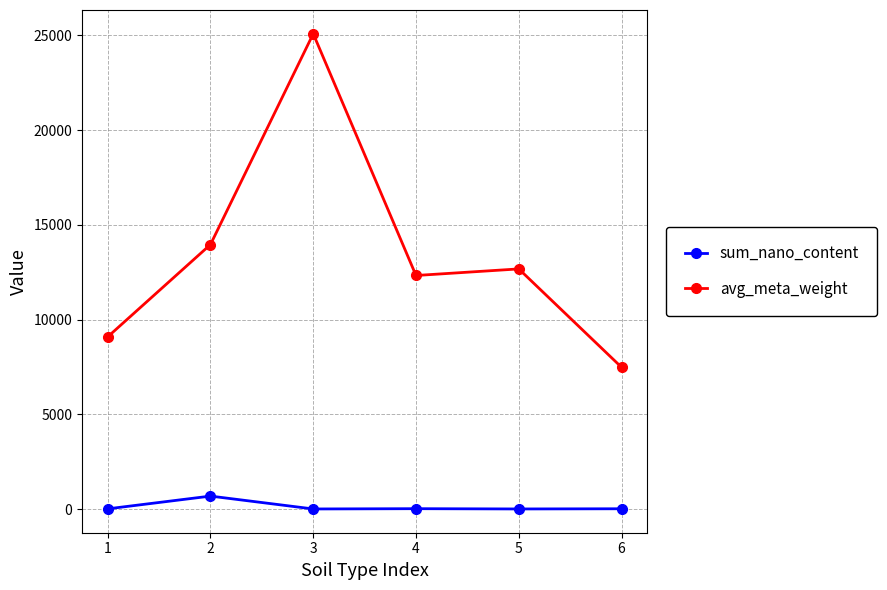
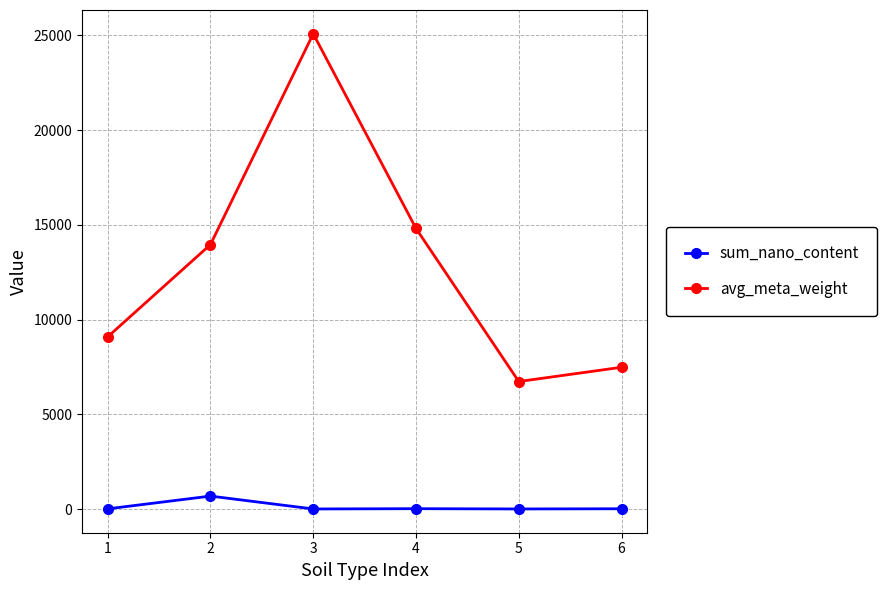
  {
    "sum_nano_content": {
      "1": 0,
      "2": 700,
      "3": 0,
      "4": 0,
      "5": 0,
      "6": 0
    },
    "avg_meta_weight": {
      "1": 9100,
      "2": 14000,
      "3": 25100,
-     "4": 12300,
-     "5": 12700,
+     "4": 14800,
+     "5": 6700,
      "6": 7500
    }
  }
